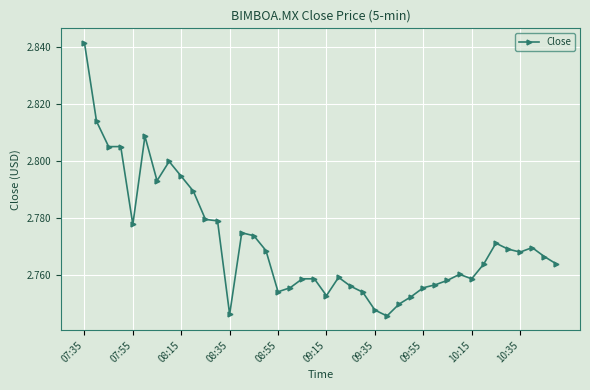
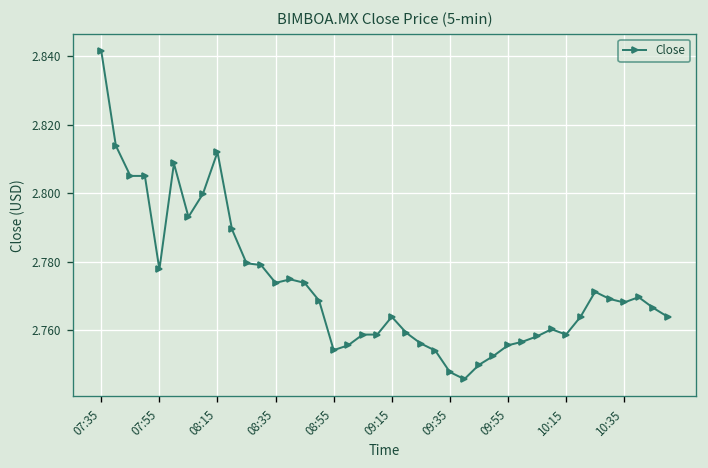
  {
    "07:35": 2.842,
    "07:55": 2.778,
-   "08:15": 2.795,
-   "08:35": 2.746,
+   "08:15": 2.812,
+   "08:35": 2.774,
    "08:55": 2.754,
-   "09:15": 2.753,
+   "09:15": 2.764,
    "09:35": 2.748,
    "09:55": 2.756,
    "10:15": 2.759,
    "10:35": 2.768
  }
